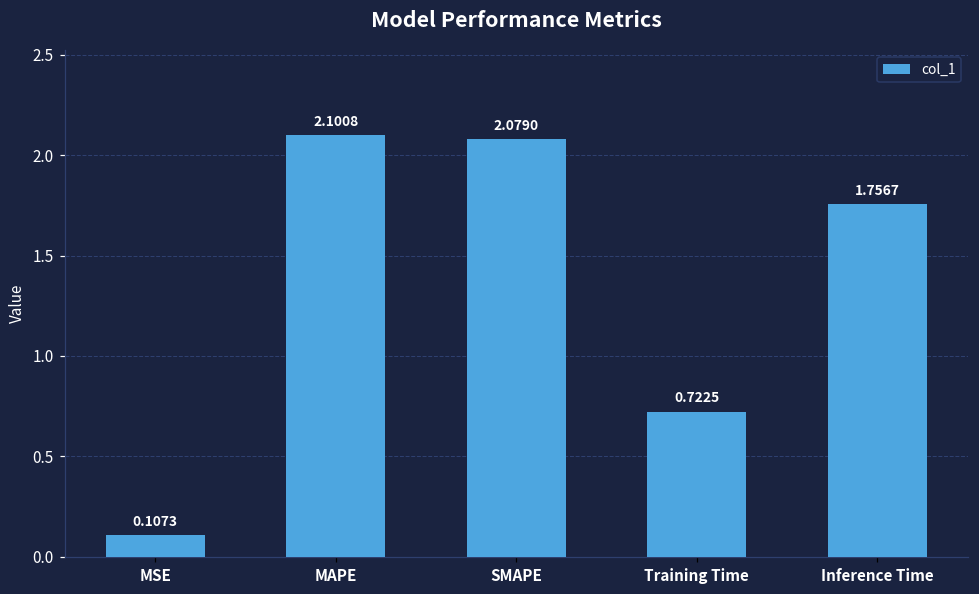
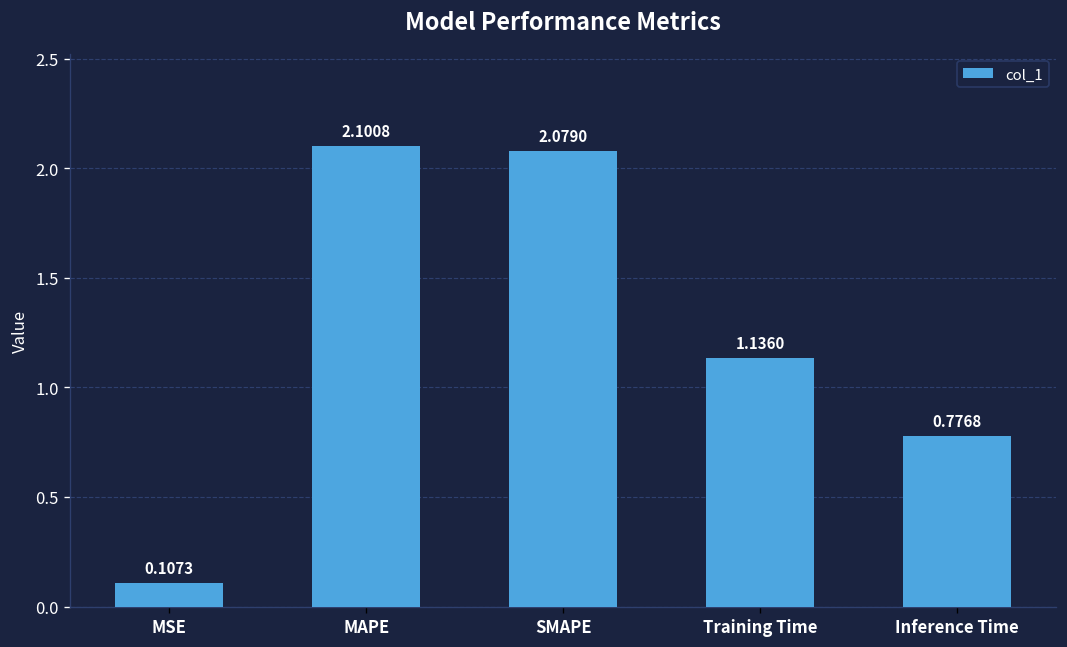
  {
    "MSE": 0.1073,
    "MAPE": 2.1008,
    "SMAPE": 2.0790,
-   "Training Time": 0.7225,
-   "Inference Time": 1.7567
+   "Training Time": 1.1360,
+   "Inference Time": 0.7768
  }
